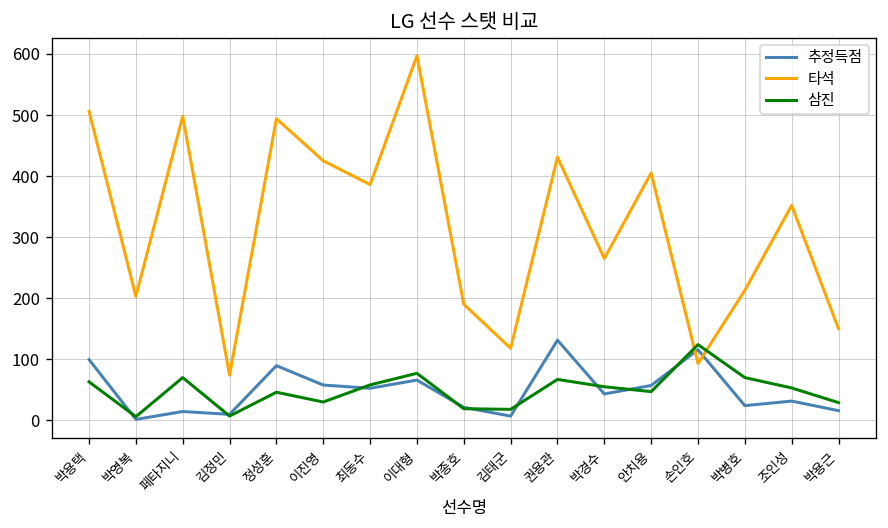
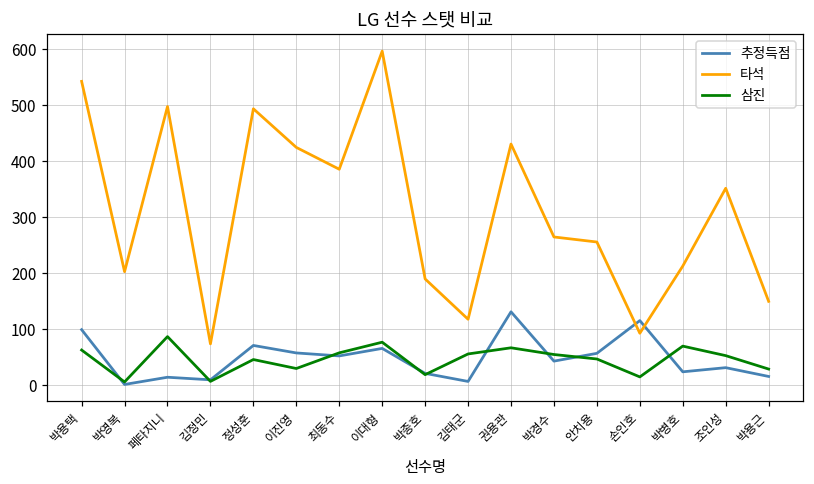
  {
    "추정득점": {
      "박용택": 100,
      "페타지니": 10,
-     "정성훈": 90,
+     "정성훈": 70,
      "이진영": 60,
      "최동수": 50,
      "이대형": 70,
      "김태군": 10,
      "권용관": 130,
      "박경수": 40,
      "안치용": 60,
      "손인호": 120,
      "박병호": 20,
      "조인성": 30,
      "박용근": 20
    },
    "타석": {
-     "박용택": 510,
+     "박용택": 540,
      "박영복": 200,
      "페타지니": 500,
      "김정민": 70,
      "정성훈": 490,
      "이진영": 430,
      "최동수": 390,
      "이대형": 600,
      "박종호": 190,
      "김태군": 120,
      "권용관": 430,
      "박경수": 270,
-     "안치용": 410,
+     "안치용": 260,
      "손인호": 90,
      "박병호": 210,
      "조인성": 350,
      "박용근": 150
    },
    "삼진": {
      "박용택": 60,
-     "페타지니": 70,
+     "페타지니": 90,
      "정성훈": 50,
      "이진영": 30,
      "최동수": 60,
      "이대형": 80,
-     "김태군": 20,
+     "김태군": 60,
      "권용관": 70,
      "박경수": 60,
      "안치용": 50,
-     "손인호": 120,
+     "손인호": 20,
      "박병호": 70,
      "조인성": 50,
      "박용근": 30
    }
  }
